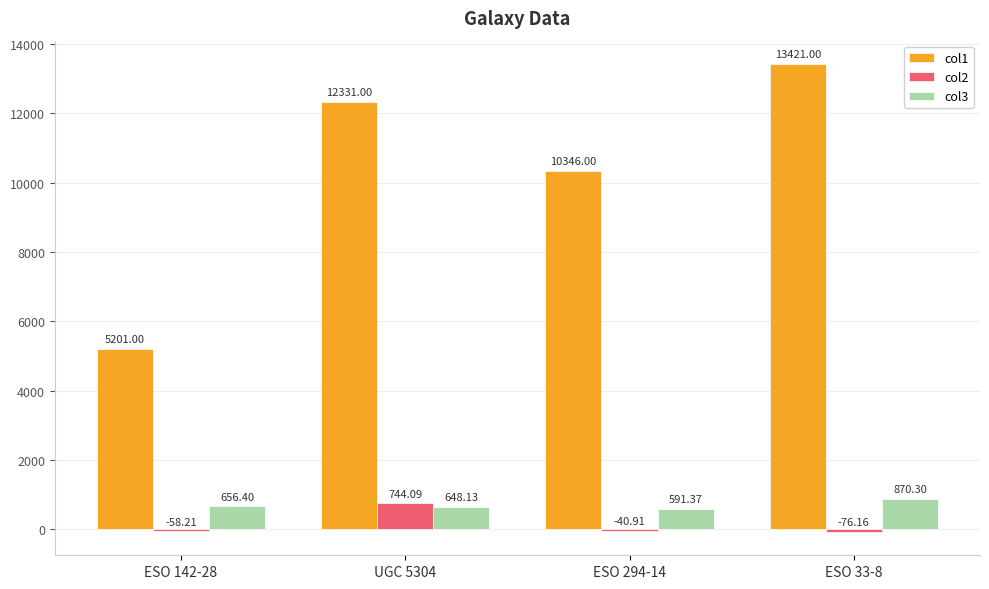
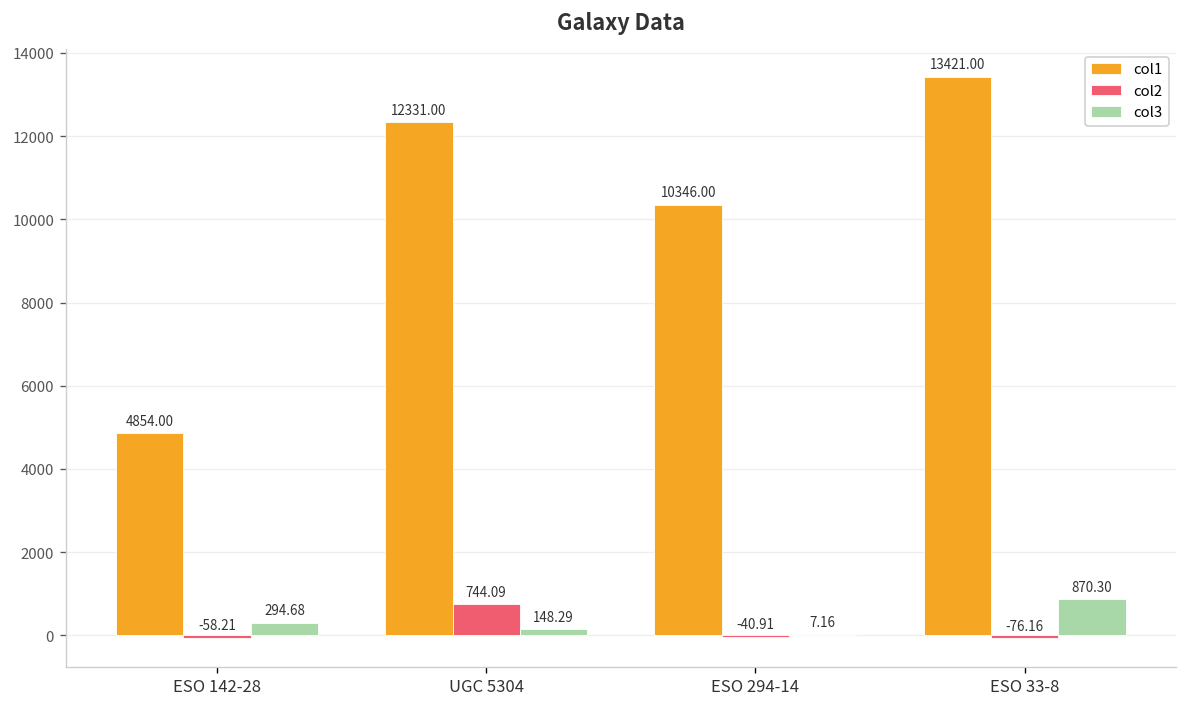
  {
    "col1": {
-     "ESO 142-28": 5201.00,
+     "ESO 142-28": 4854.00,
      "UGC 5304": 12331.00,
      "ESO 294-14": 10346.00,
      "ESO 33-8": 13421.00
    },
    "col2": {
      "ESO 142-28": -58.21,
      "UGC 5304": 744.09,
      "ESO 294-14": -40.91,
      "ESO 33-8": -76.16
    },
    "col3": {
-     "ESO 142-28": 656.40,
-     "UGC 5304": 648.13,
-     "ESO 294-14": 591.37,
+     "ESO 142-28": 294.68,
+     "UGC 5304": 148.29,
+     "ESO 294-14": 7.16,
      "ESO 33-8": 870.30
    }
  }
